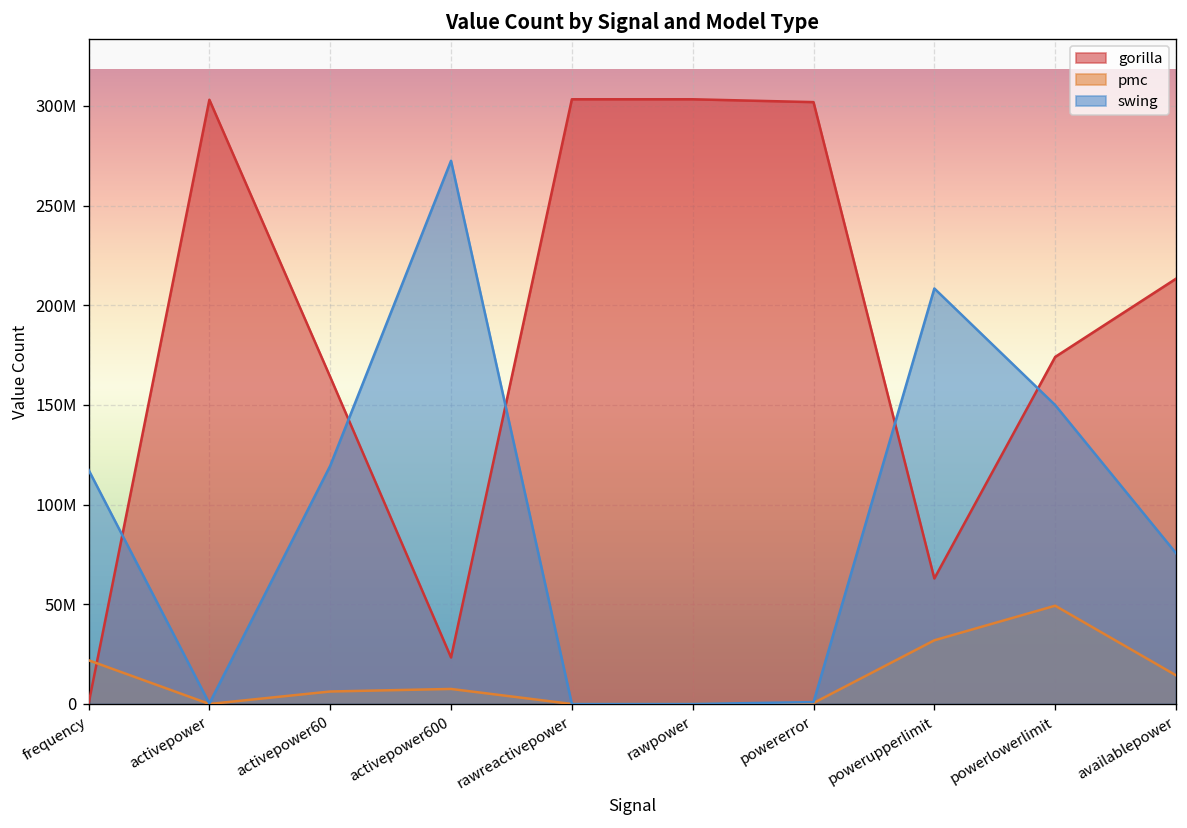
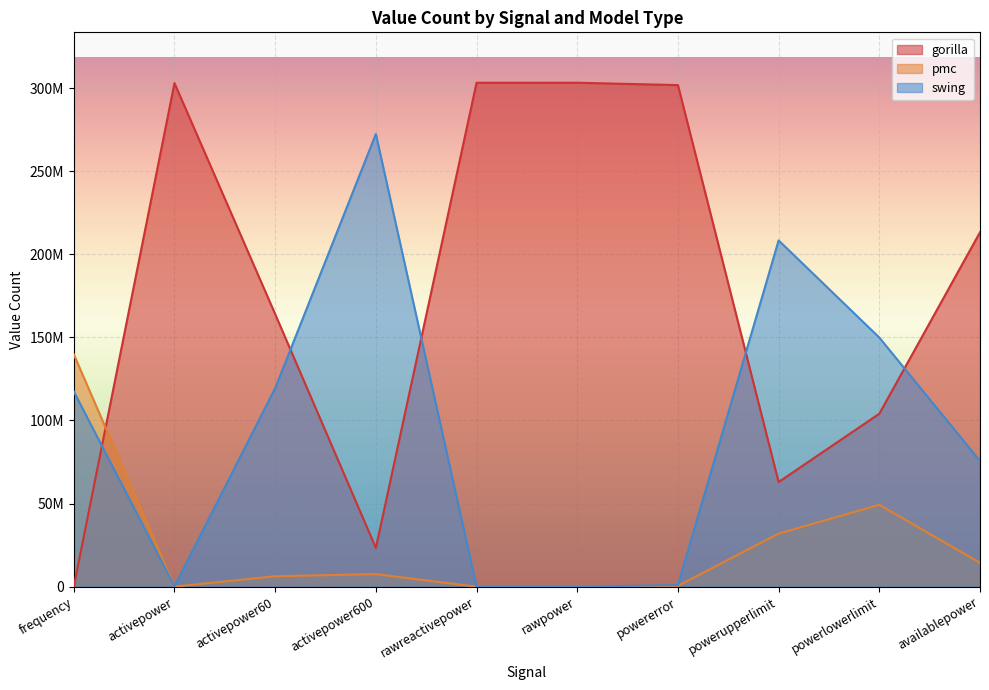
  {
    "gorilla": {
      "frequency": 0,
      "activepower": 303000000,
      "activepower60": 164000000,
      "activepower600": 23000000,
      "rawreactivepower": 303000000,
      "rawpower": 303000000,
      "powererror": 302000000,
      "powerupperlimit": 63000000,
-     "powerlowerlimit": 174000000,
+     "powerlowerlimit": 104000000,
      "availablepower": 213000000
    },
    "pmc": {
-     "frequency": 22000000,
+     "frequency": 140000000,
      "activepower60": 6000000,
      "activepower600": 8000000,
      "powerupperlimit": 32000000,
      "powerlowerlimit": 49000000,
      "availablepower": 14000000
    },
    "swing": {
      "frequency": 117000000,
      "activepower60": 119000000,
      "activepower600": 272000000,
      "powerupperlimit": 208000000,
      "powerlowerlimit": 150000000,
      "availablepower": 76000000
    }
  }
